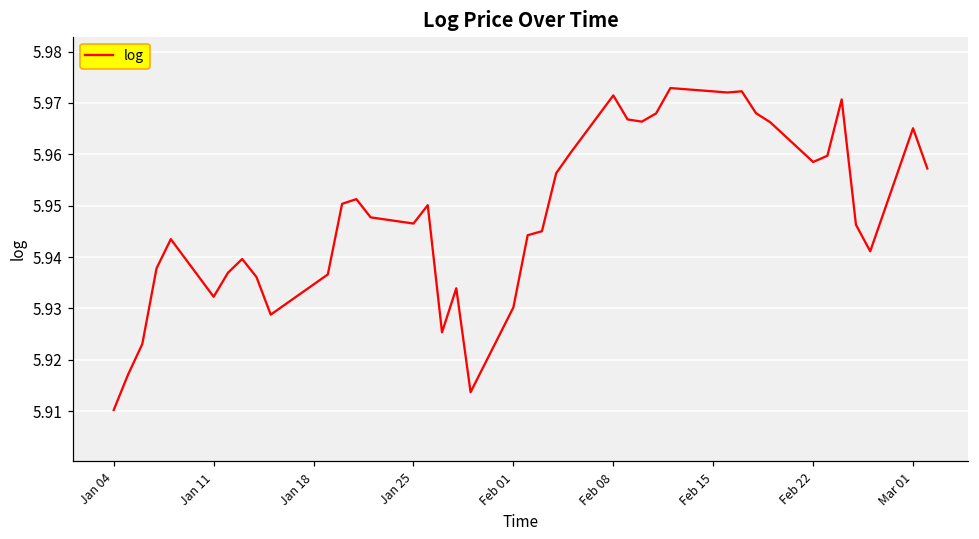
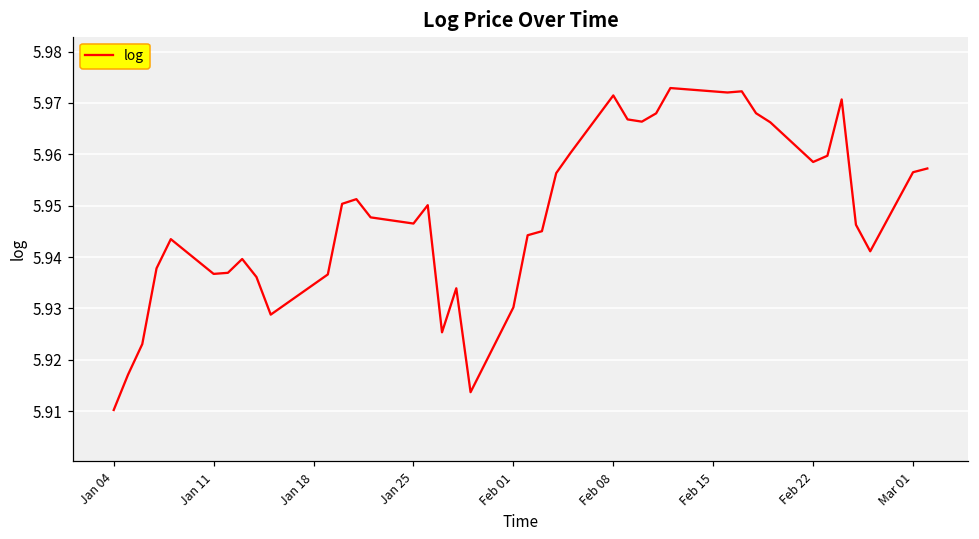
  {
    "Jan 04": 5.910,
-   "Jan 11": 5.932,
+   "Jan 11": 5.937,
    "Jan 25": 5.947,
    "Feb 01": 5.930,
    "Feb 08": 5.971,
    "Feb 22": 5.959,
-   "Mar 01": 5.965
+   "Mar 01": 5.957
  }
